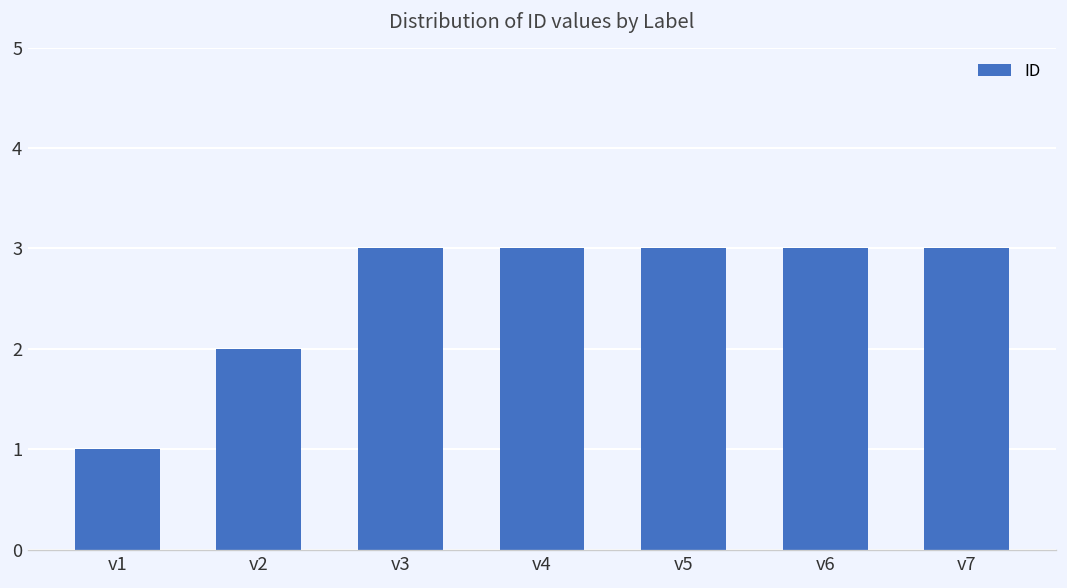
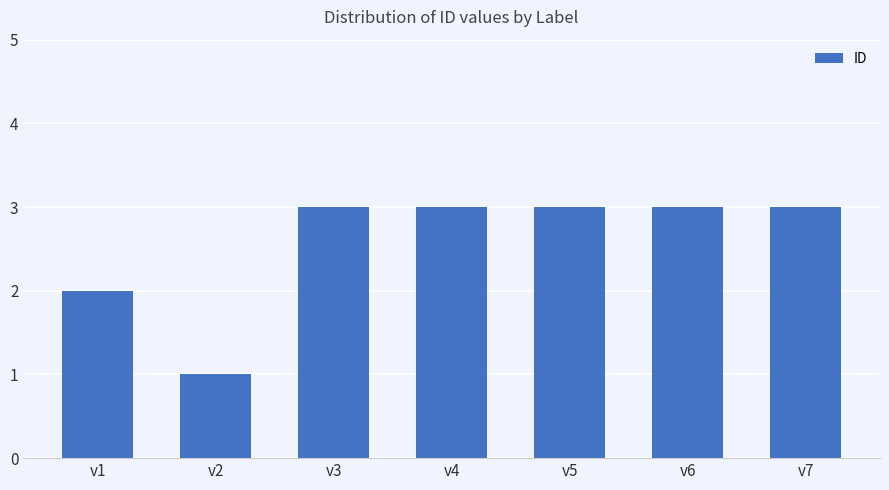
  {
-   "v1": 1,
-   "v2": 2,
+   "v1": 2,
+   "v2": 1,
    "v3": 3,
    "v4": 3,
    "v5": 3,
    "v6": 3,
    "v7": 3
  }
